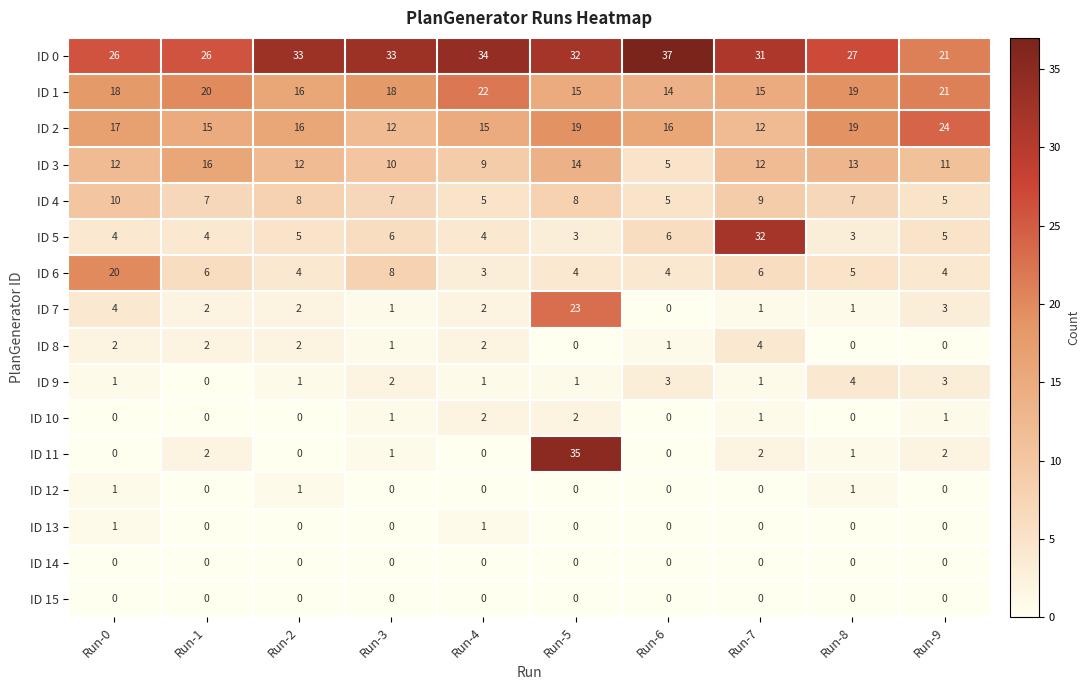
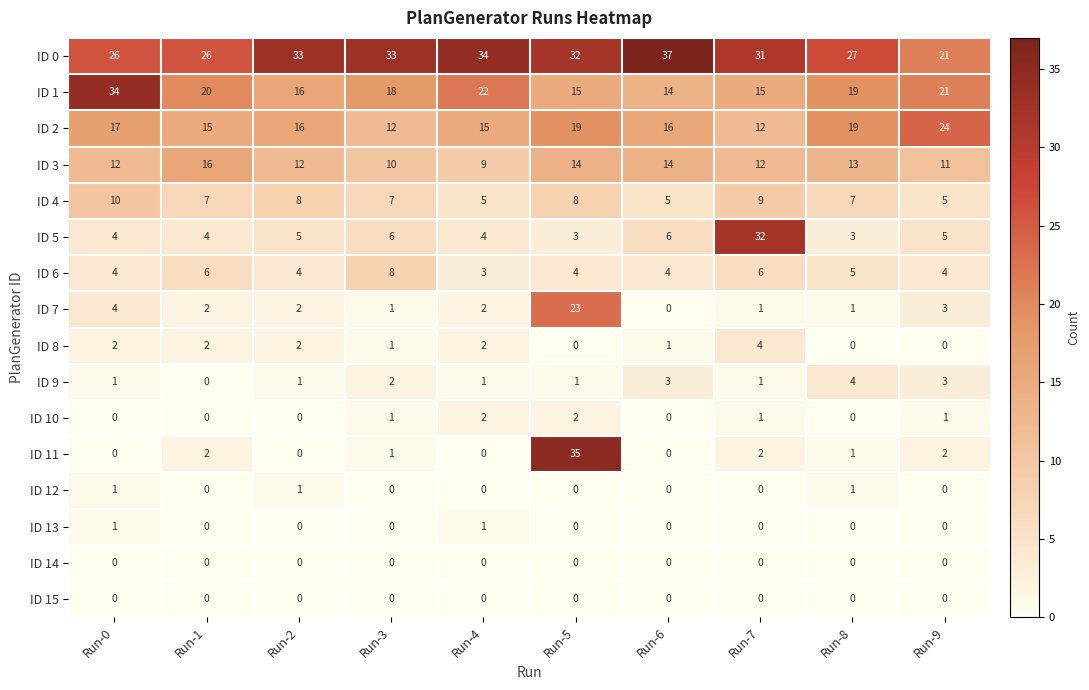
  {
    "ID 0": {
      "Run-0": 26,
      "Run-1": 26,
      "Run-2": 33,
      "Run-3": 33,
      "Run-4": 34,
      "Run-5": 32,
      "Run-6": 37,
      "Run-7": 31,
      "Run-8": 27,
      "Run-9": 21
    },
    "ID 1": {
-     "Run-0": 18,
+     "Run-0": 34,
      "Run-1": 20,
      "Run-2": 16,
      "Run-3": 18,
      "Run-4": 22,
      "Run-5": 15,
      "Run-6": 14,
      "Run-7": 15,
      "Run-8": 19,
      "Run-9": 21
    },
    "ID 2": {
      "Run-0": 17,
      "Run-1": 15,
      "Run-2": 16,
      "Run-3": 12,
      "Run-4": 15,
      "Run-5": 19,
      "Run-6": 16,
      "Run-7": 12,
      "Run-8": 19,
      "Run-9": 24
    },
    "ID 3": {
      "Run-0": 12,
      "Run-1": 16,
      "Run-2": 12,
      "Run-3": 10,
      "Run-4": 9,
      "Run-5": 14,
-     "Run-6": 5,
+     "Run-6": 14,
      "Run-7": 12,
      "Run-8": 13,
      "Run-9": 11
    },
    "ID 4": {
      "Run-0": 10,
      "Run-1": 7,
      "Run-2": 8,
      "Run-3": 7,
      "Run-4": 5,
      "Run-5": 8,
      "Run-6": 5,
      "Run-7": 9,
      "Run-8": 7,
      "Run-9": 5
    },
    "ID 5": {
      "Run-0": 4,
      "Run-1": 4,
      "Run-2": 5,
      "Run-3": 6,
      "Run-4": 4,
      "Run-5": 3,
      "Run-6": 6,
      "Run-7": 32,
      "Run-8": 3,
      "Run-9": 5
    },
    "ID 6": {
-     "Run-0": 20,
+     "Run-0": 4,
      "Run-1": 6,
      "Run-2": 4,
      "Run-3": 8,
      "Run-4": 3,
      "Run-5": 4,
      "Run-6": 4,
      "Run-7": 6,
      "Run-8": 5,
      "Run-9": 4
    },
    "ID 7": {
      "Run-0": 4,
      "Run-1": 2,
      "Run-2": 2,
      "Run-3": 1,
      "Run-4": 2,
      "Run-5": 23,
      "Run-6": 0,
      "Run-7": 1,
      "Run-8": 1,
      "Run-9": 3
    },
    "ID 8": {
      "Run-0": 2,
      "Run-1": 2,
      "Run-2": 2,
      "Run-3": 1,
      "Run-4": 2,
      "Run-5": 0,
      "Run-6": 1,
      "Run-7": 4,
      "Run-8": 0,
      "Run-9": 0
    },
    "ID 9": {
      "Run-0": 1,
      "Run-1": 0,
      "Run-2": 1,
      "Run-3": 2,
      "Run-4": 1,
      "Run-5": 1,
      "Run-6": 3,
      "Run-7": 1,
      "Run-8": 4,
      "Run-9": 3
    },
    "ID 10": {
      "Run-0": 0,
      "Run-1": 0,
      "Run-2": 0,
      "Run-3": 1,
      "Run-4": 2,
      "Run-5": 2,
      "Run-6": 0,
      "Run-7": 1,
      "Run-8": 0,
      "Run-9": 1
    },
    "ID 11": {
      "Run-0": 0,
      "Run-1": 2,
      "Run-2": 0,
      "Run-3": 1,
      "Run-4": 0,
      "Run-5": 35,
      "Run-6": 0,
      "Run-7": 2,
      "Run-8": 1,
      "Run-9": 2
    },
    "ID 12": {
      "Run-0": 1,
      "Run-1": 0,
      "Run-2": 1,
      "Run-3": 0,
      "Run-4": 0,
      "Run-5": 0,
      "Run-6": 0,
      "Run-7": 0,
      "Run-8": 1,
      "Run-9": 0
    },
    "ID 13": {
      "Run-0": 1,
      "Run-1": 0,
      "Run-2": 0,
      "Run-3": 0,
      "Run-4": 1,
      "Run-5": 0,
      "Run-6": 0,
      "Run-7": 0,
      "Run-8": 0,
      "Run-9": 0
    },
    "ID 14": {
      "Run-0": 0,
      "Run-1": 0,
      "Run-2": 0,
      "Run-3": 0,
      "Run-4": 0,
      "Run-5": 0,
      "Run-6": 0,
      "Run-7": 0,
      "Run-8": 0,
      "Run-9": 0
    },
    "ID 15": {
      "Run-0": 0,
      "Run-1": 0,
      "Run-2": 0,
      "Run-3": 0,
      "Run-4": 0,
      "Run-5": 0,
      "Run-6": 0,
      "Run-7": 0,
      "Run-8": 0,
      "Run-9": 0
    }
  }
